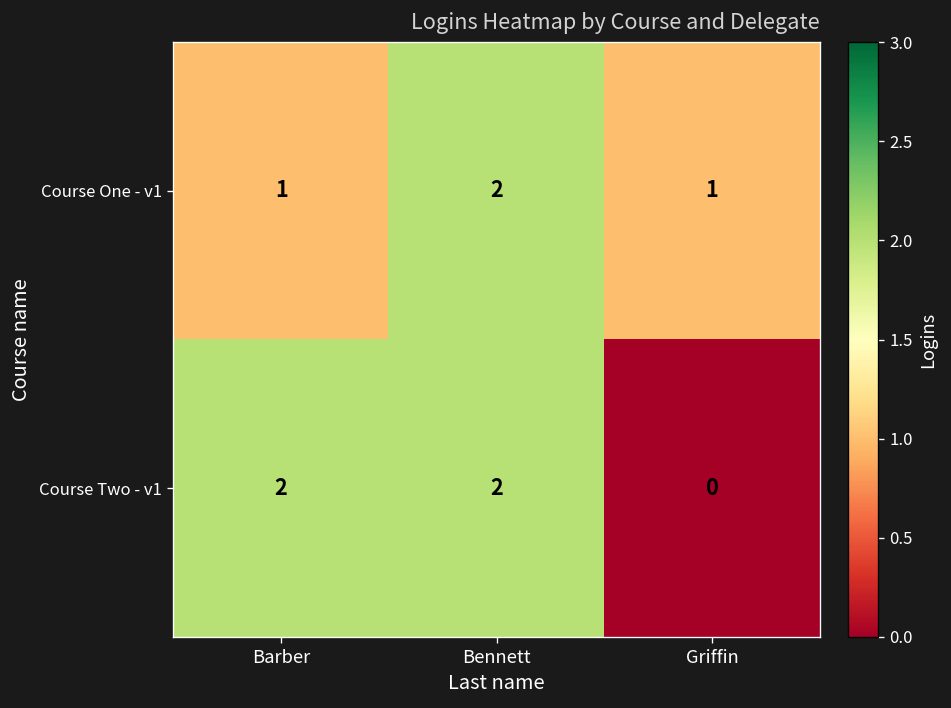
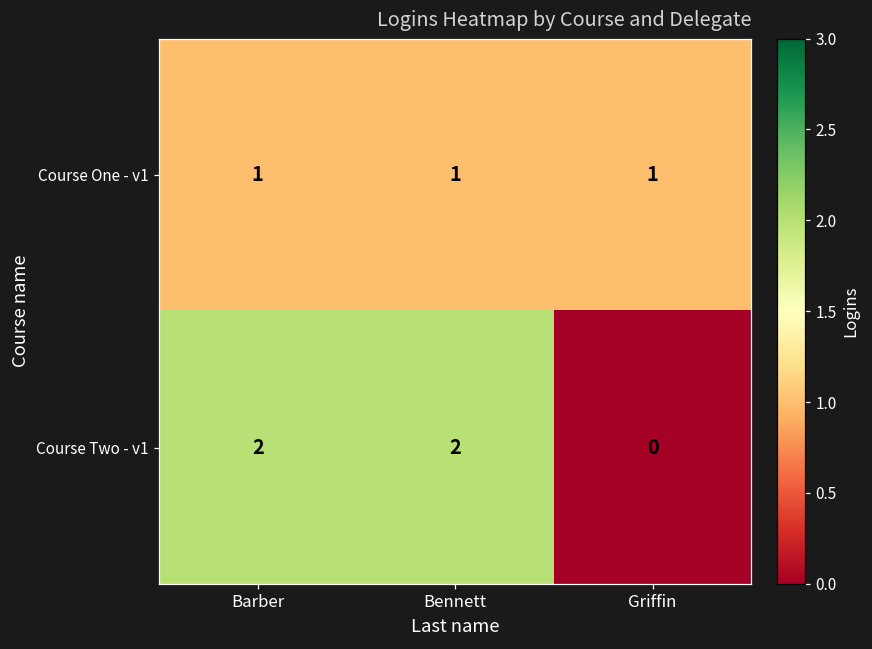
  {
    "Course One - v1": {
      "Barber": 1,
-     "Bennett": 2,
+     "Bennett": 1,
      "Griffin": 1
    },
    "Course Two - v1": {
      "Barber": 2,
      "Bennett": 2,
      "Griffin": 0
    }
  }
